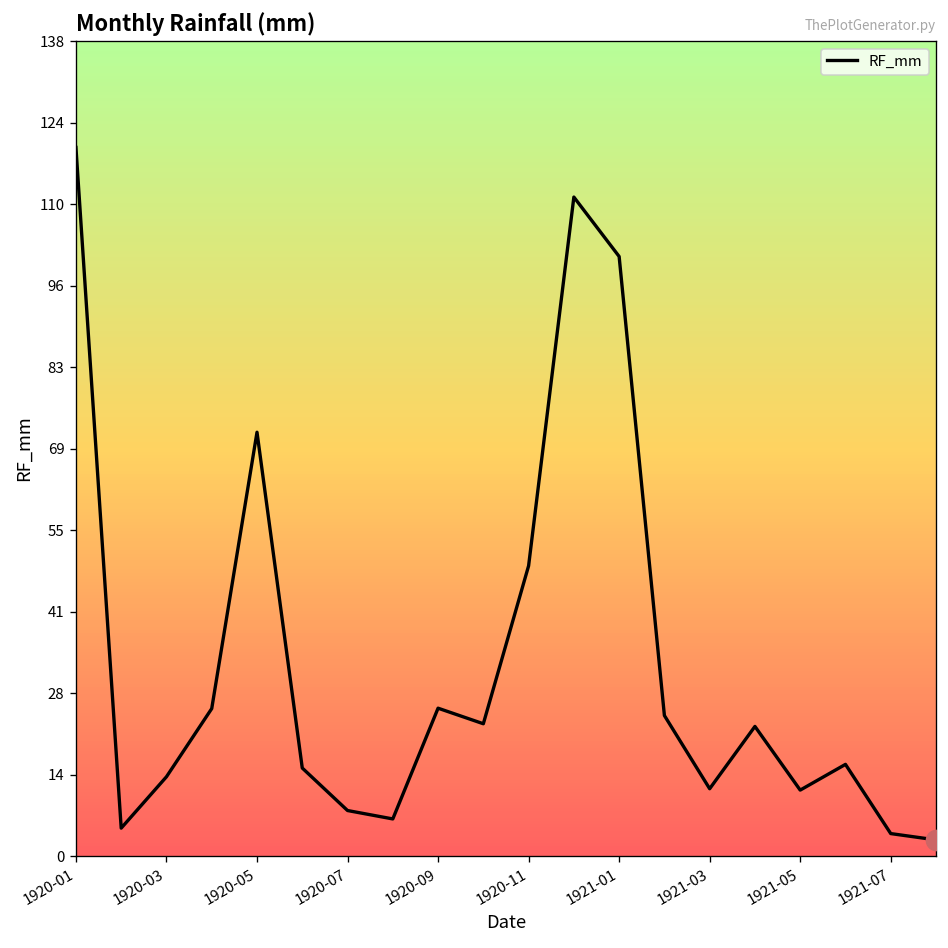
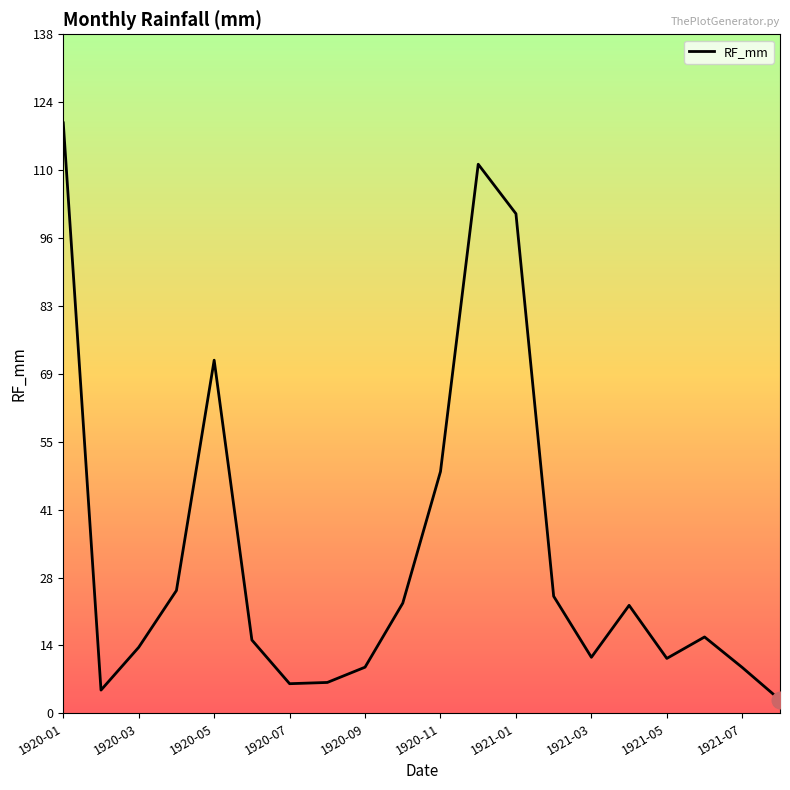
  {
    "RF_mm": {
      "1920-01": 120,
      "1920-03": 13,
      "1920-05": 72,
-     "1920-07": 8,
-     "1920-09": 25,
+     "1920-07": 6,
+     "1920-09": 9,
      "1920-11": 49,
      "1921-01": 101,
      "1921-03": 11,
      "1921-05": 11,
-     "1921-07": 4
+     "1921-07": 9
    }
  }
